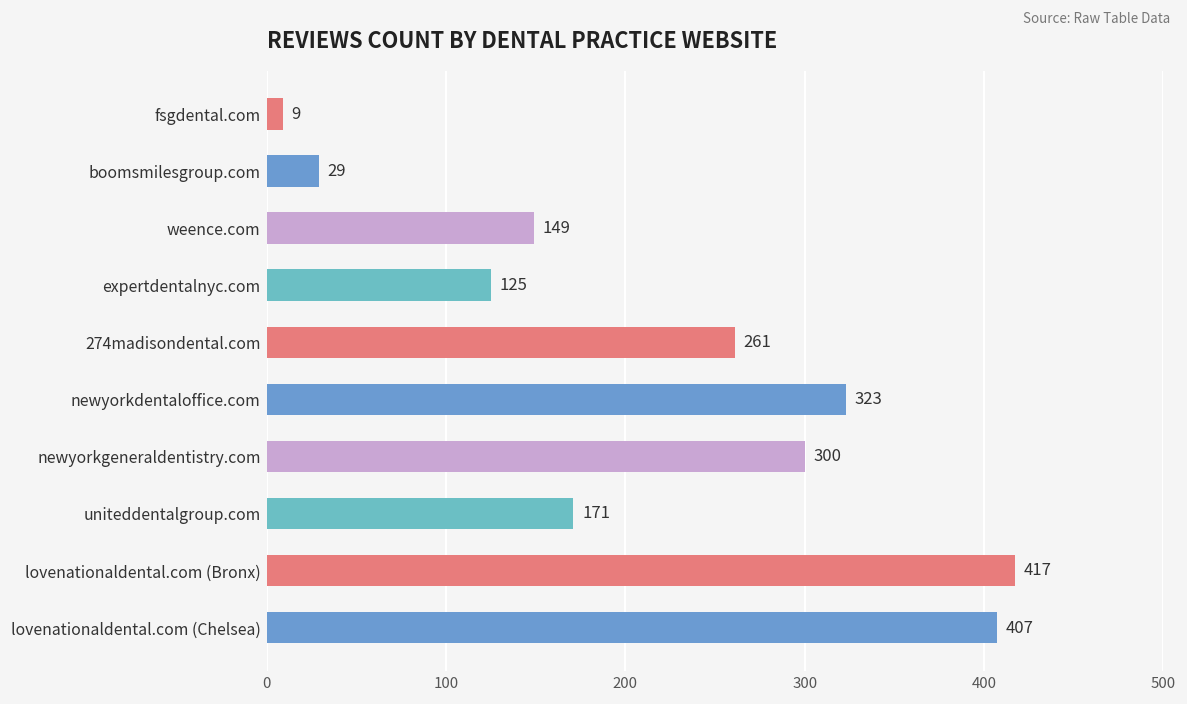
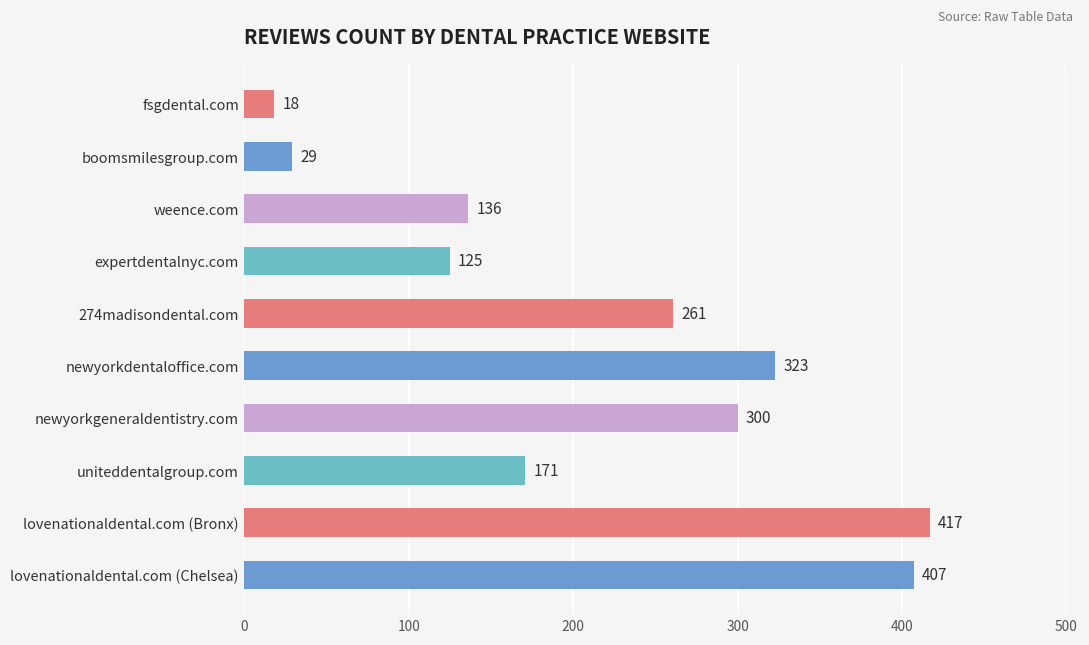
  {
-   "fsgdental.com": 9,
+   "fsgdental.com": 18,
    "boomsmilesgroup.com": 29,
-   "weence.com": 149,
+   "weence.com": 136,
    "expertdentalnyc.com": 125,
    "274madisondental.com": 261,
    "newyorkdentaloffice.com": 323,
    "newyorkgeneraldentistry.com": 300,
    "uniteddentalgroup.com": 171,
    "lovenationaldental.com (Bronx)": 417,
    "lovenationaldental.com (Chelsea)": 407
  }
